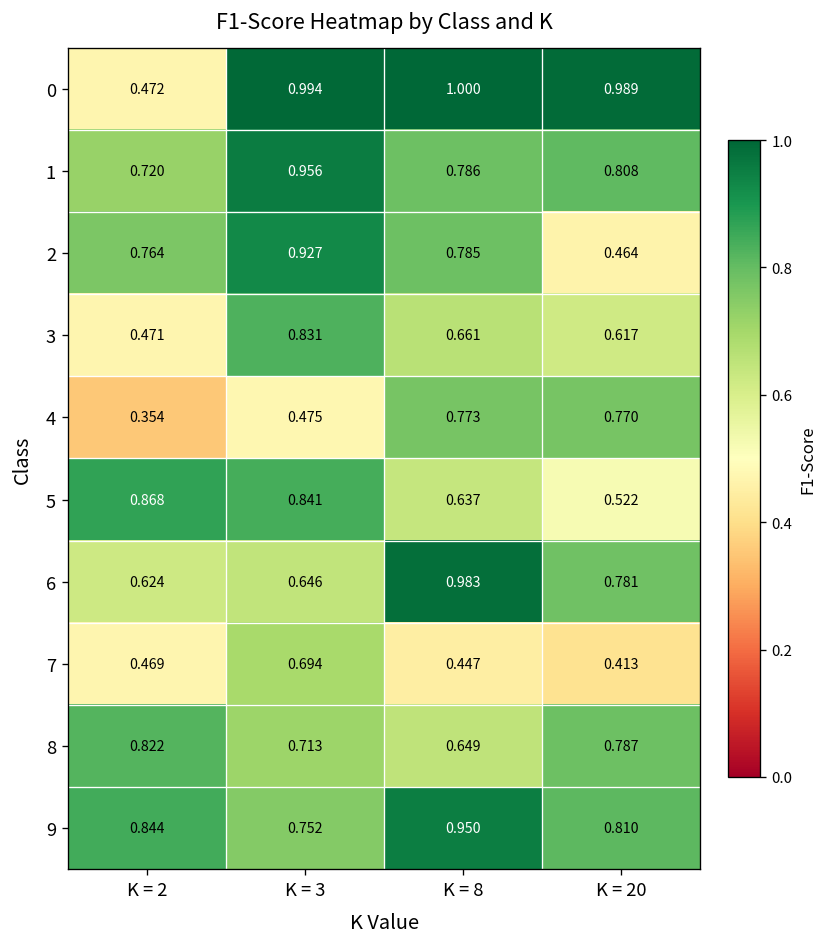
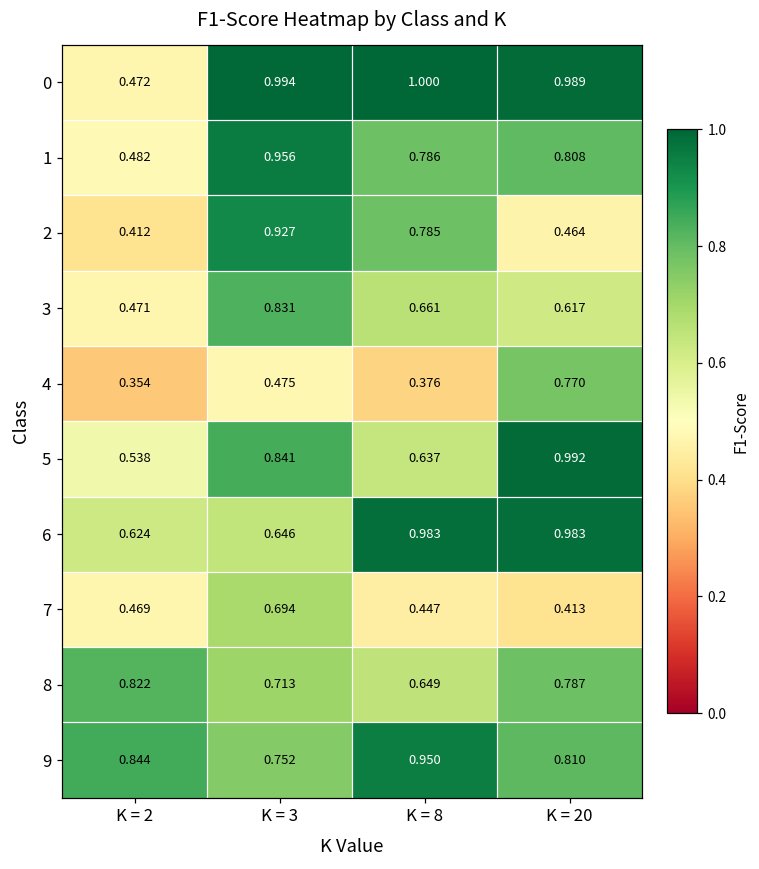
  {
    "0": {
      "K = 2": 0.472,
      "K = 3": 0.994,
      "K = 8": 1.000,
      "K = 20": 0.989
    },
    "1": {
-     "K = 2": 0.720,
+     "K = 2": 0.482,
      "K = 3": 0.956,
      "K = 8": 0.786,
      "K = 20": 0.808
    },
    "2": {
-     "K = 2": 0.764,
+     "K = 2": 0.412,
      "K = 3": 0.927,
      "K = 8": 0.785,
      "K = 20": 0.464
    },
    "3": {
      "K = 2": 0.471,
      "K = 3": 0.831,
      "K = 8": 0.661,
      "K = 20": 0.617
    },
    "4": {
      "K = 2": 0.354,
      "K = 3": 0.475,
-     "K = 8": 0.773,
+     "K = 8": 0.376,
      "K = 20": 0.770
    },
    "5": {
-     "K = 2": 0.868,
+     "K = 2": 0.538,
      "K = 3": 0.841,
      "K = 8": 0.637,
-     "K = 20": 0.522
+     "K = 20": 0.992
    },
    "6": {
      "K = 2": 0.624,
      "K = 3": 0.646,
      "K = 8": 0.983,
-     "K = 20": 0.781
+     "K = 20": 0.983
    },
    "7": {
      "K = 2": 0.469,
      "K = 3": 0.694,
      "K = 8": 0.447,
      "K = 20": 0.413
    },
    "8": {
      "K = 2": 0.822,
      "K = 3": 0.713,
      "K = 8": 0.649,
      "K = 20": 0.787
    },
    "9": {
      "K = 2": 0.844,
      "K = 3": 0.752,
      "K = 8": 0.950,
      "K = 20": 0.810
    }
  }
